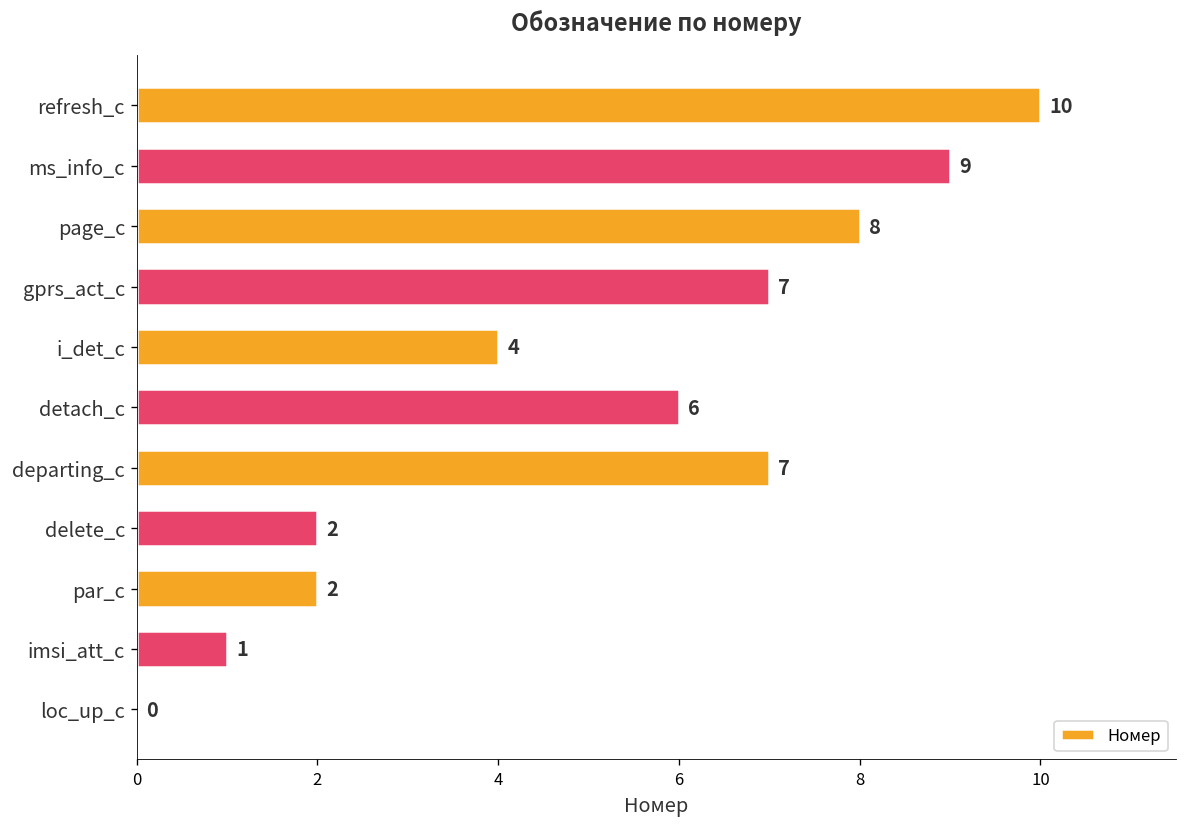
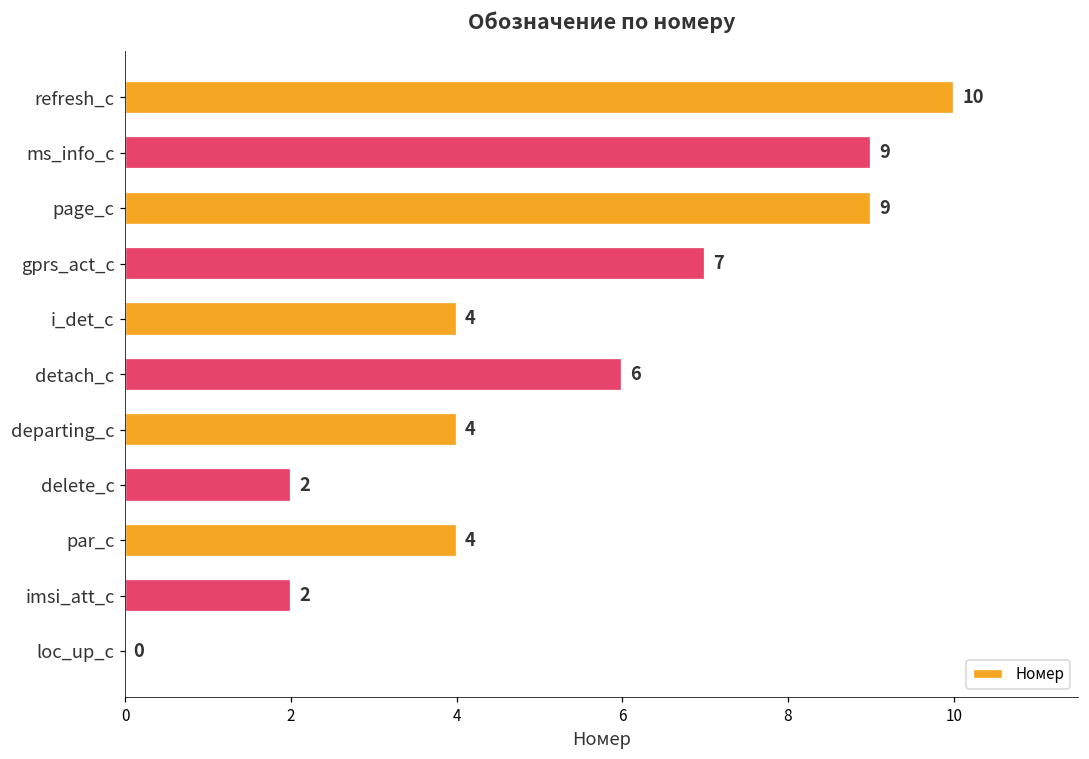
  {
    "refresh_c": 10,
    "ms_info_с": 9,
-   "page_с": 8,
+   "page_с": 9,
    "gprs_act_с": 7,
    "i_det_с": 4,
    "detach_с": 6,
-   "departing_с": 7,
+   "departing_с": 4,
    "delete_c": 2,
-   "par_c": 2,
-   "imsi_att_с": 1,
+   "par_c": 4,
+   "imsi_att_с": 2,
    "loc_up_c": 0
  }
